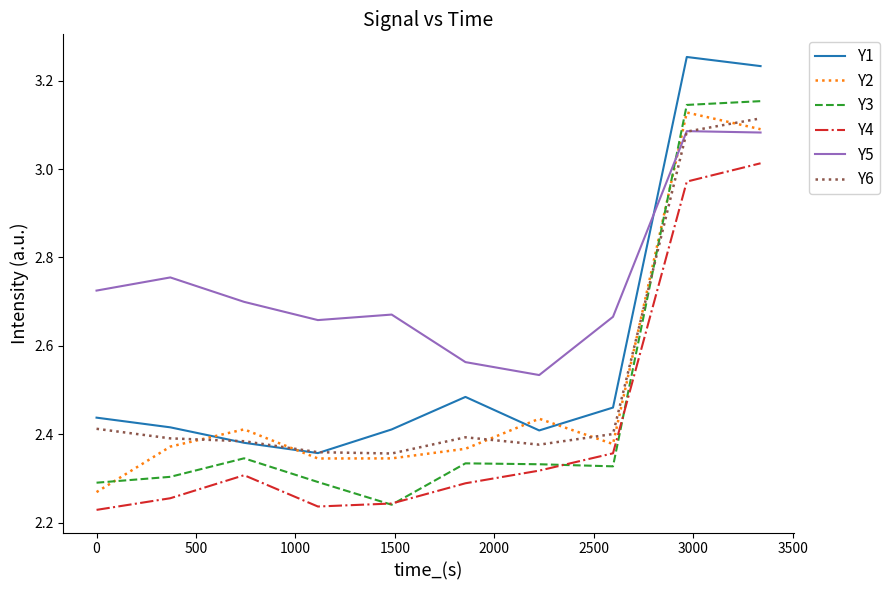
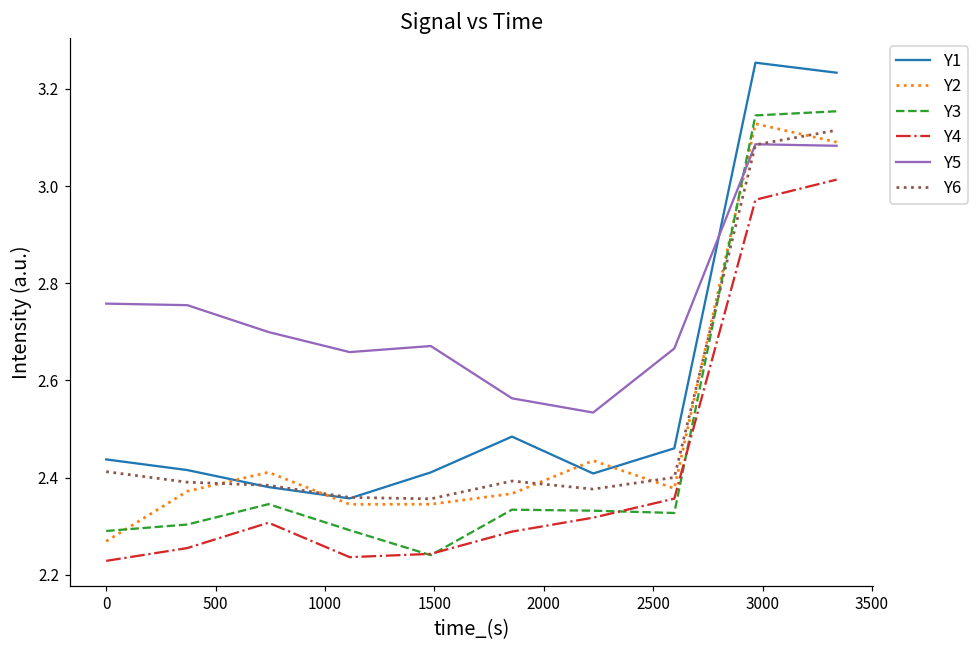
  {
    "Y1": {
      "0": 2.44
    },
    "Y2": {
      "0": 2.27
    },
    "Y3": {
      "0": 2.29
    },
    "Y4": {
      "0": 2.23
    },
    "Y5": {
-     "0": 2.73
+     "0": 2.76
    },
    "Y6": {
      "0": 2.41
    }
  }
